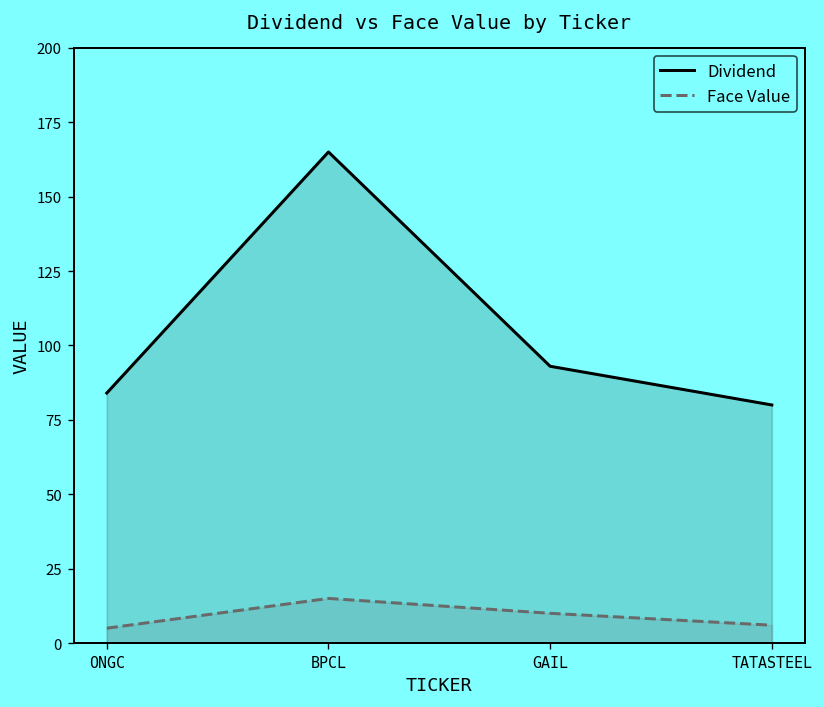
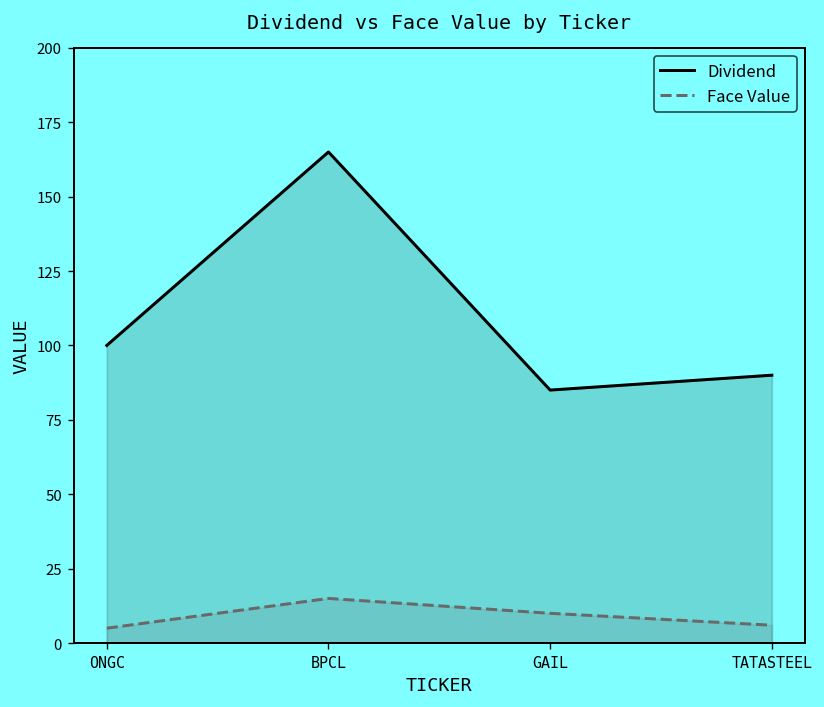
  {
    "Dividend": {
-     "ONGC": 84,
+     "ONGC": 100,
      "BPCL": 165,
-     "GAIL": 93,
-     "TATASTEEL": 80
+     "GAIL": 85,
+     "TATASTEEL": 90
    },
    "Face Value": {
      "ONGC": 5,
      "BPCL": 15,
      "GAIL": 10,
      "TATASTEEL": 6
    }
  }
